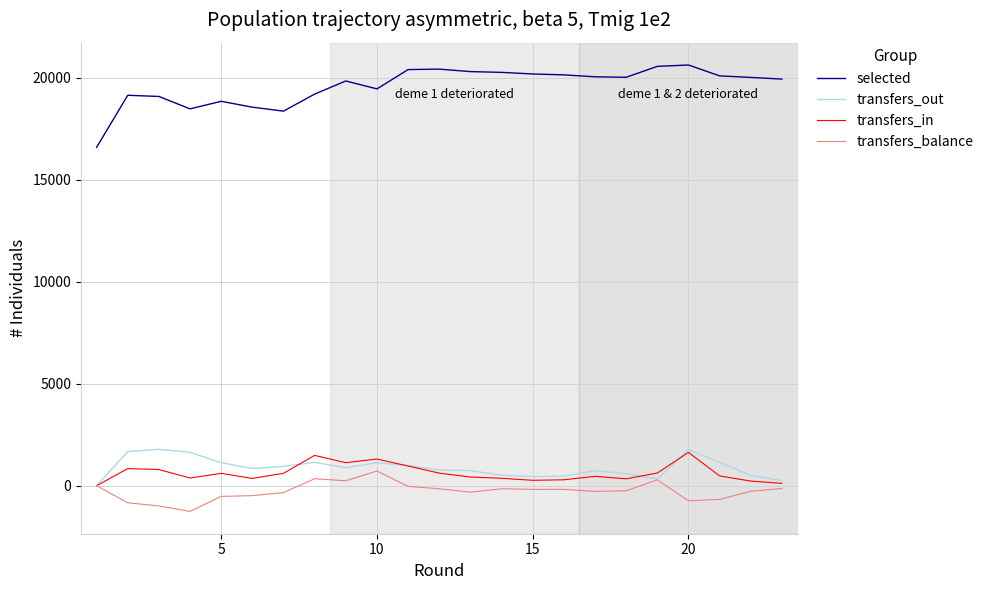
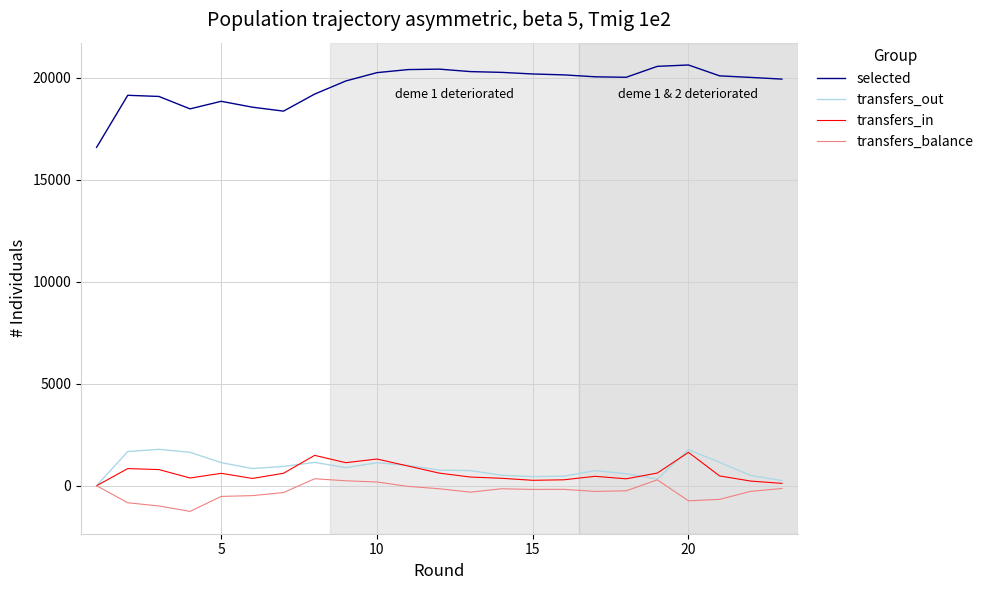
  {
    "selected": {
      "5": 18900,
-     "10": 19500,
+     "10": 20300,
      "15": 20200,
      "20": 20600
    },
    "transfers_out": {
      "5": 1100,
      "10": 1100,
      "15": 400,
      "20": 1800
    },
    "transfers_in": {
      "5": 600,
      "10": 1300,
      "15": 300,
      "20": 1600
    },
    "transfers_balance": {
      "5": -500,
-     "10": 700,
+     "10": 200,
      "15": -200,
      "20": -700
    }
  }
